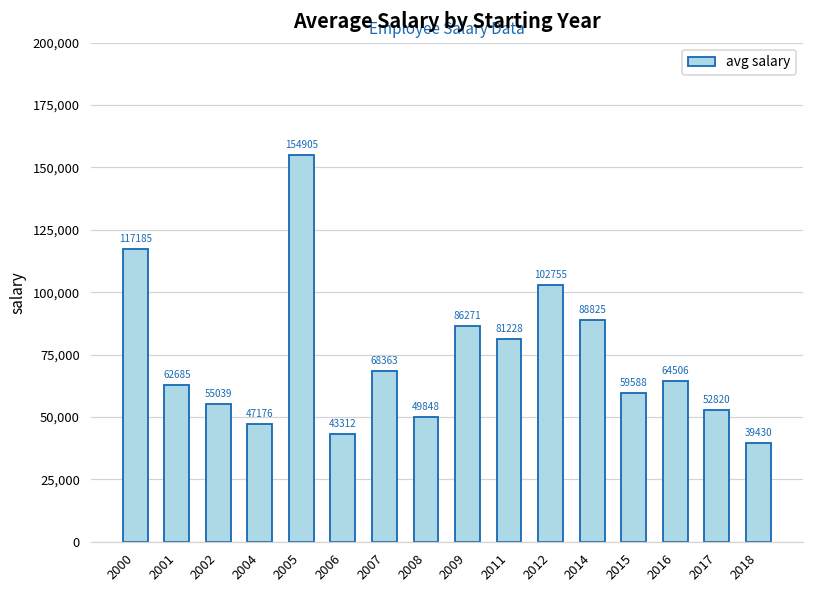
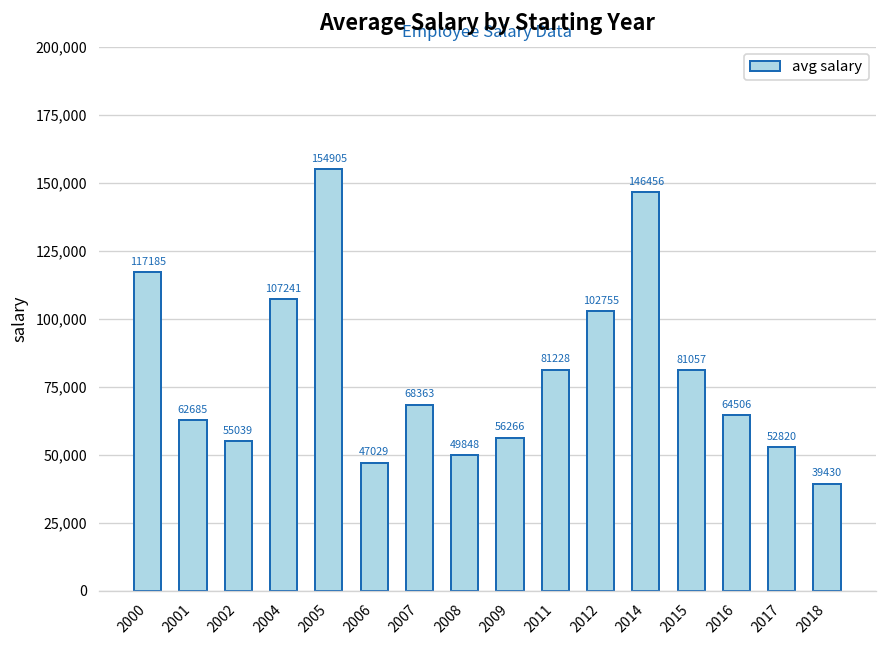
  {
    "2000": 117185,
    "2001": 62685,
    "2002": 55039,
-   "2004": 47176,
+   "2004": 107241,
    "2005": 154905,
-   "2006": 43312,
+   "2006": 47029,
    "2007": 68363,
    "2008": 49848,
-   "2009": 86271,
+   "2009": 56266,
    "2011": 81228,
    "2012": 102755,
-   "2014": 88825,
-   "2015": 59588,
+   "2014": 146456,
+   "2015": 81057,
    "2016": 64506,
    "2017": 52820,
    "2018": 39430
  }
